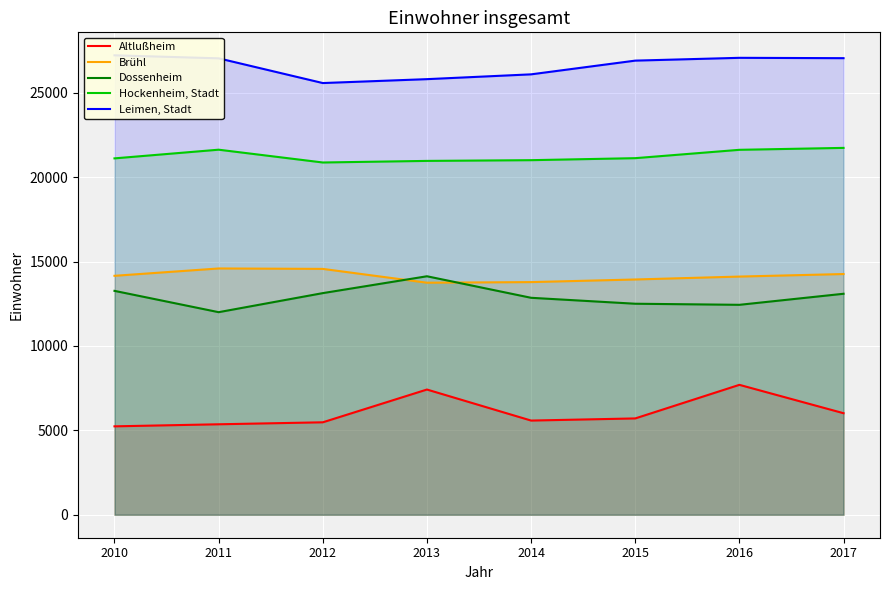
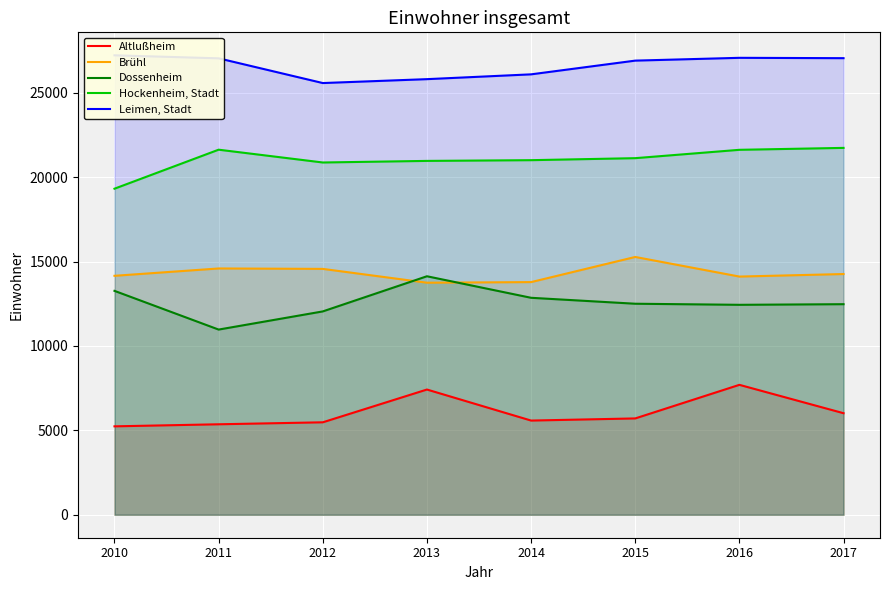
  {
    "Altlußheim": {
      "2010": 5200,
      "2011": 5400,
      "2012": 5500,
      "2013": 7400,
      "2014": 5600,
      "2015": 5700,
      "2016": 7700,
      "2017": 6000
    },
    "Brühl": {
      "2010": 14200,
      "2011": 14600,
      "2012": 14600,
      "2013": 13800,
      "2014": 13800,
-     "2015": 13900,
+     "2015": 15300,
      "2016": 14100,
      "2017": 14300
    },
    "Dossenheim": {
      "2010": 13300,
-     "2011": 12000,
-     "2012": 13100,
+     "2011": 11000,
+     "2012": 12000,
      "2013": 14100,
      "2014": 12900,
      "2015": 12500,
      "2016": 12400,
-     "2017": 13100
+     "2017": 12500
    },
    "Hockenheim, Stadt": {
-     "2010": 21100,
+     "2010": 19300,
      "2011": 21600,
      "2012": 20900,
      "2013": 21000,
      "2014": 21000,
      "2015": 21100,
      "2016": 21600,
      "2017": 21700
    },
    "Leimen, Stadt": {
      "2012": 25600,
      "2013": 25800,
      "2014": 26100,
      "2015": 26900,
      "2016": 27100,
      "2017": 27100
    }
  }
